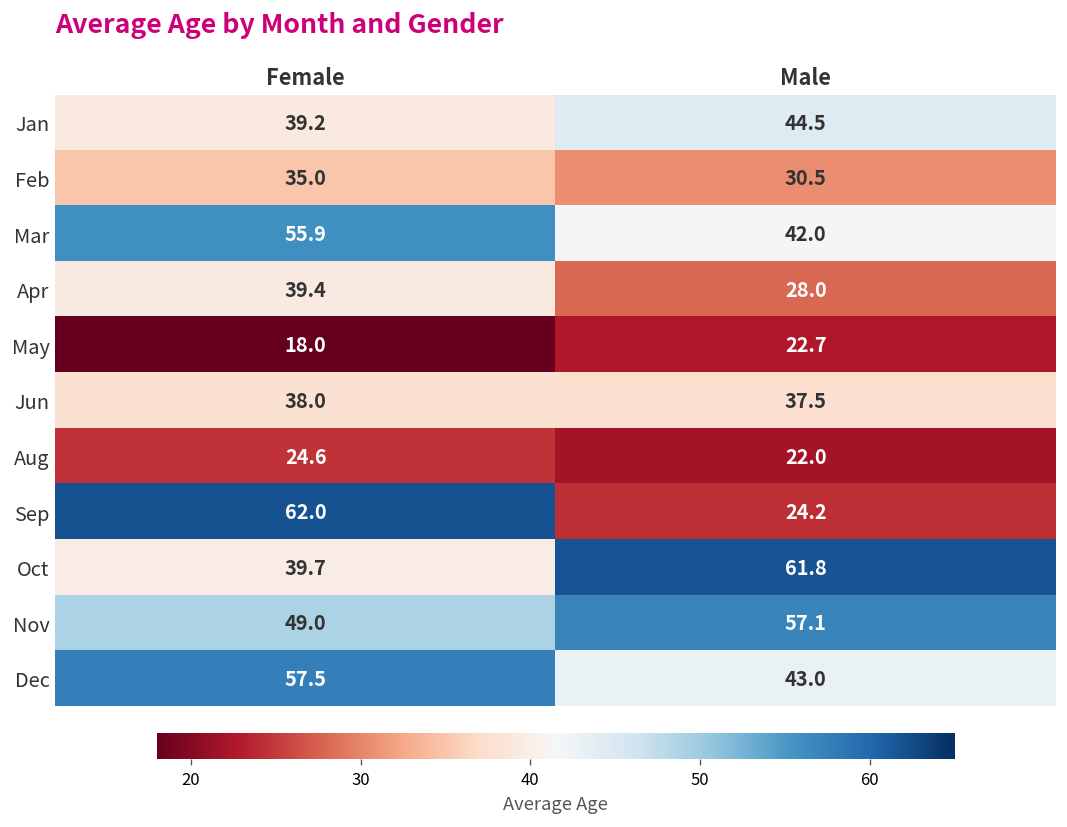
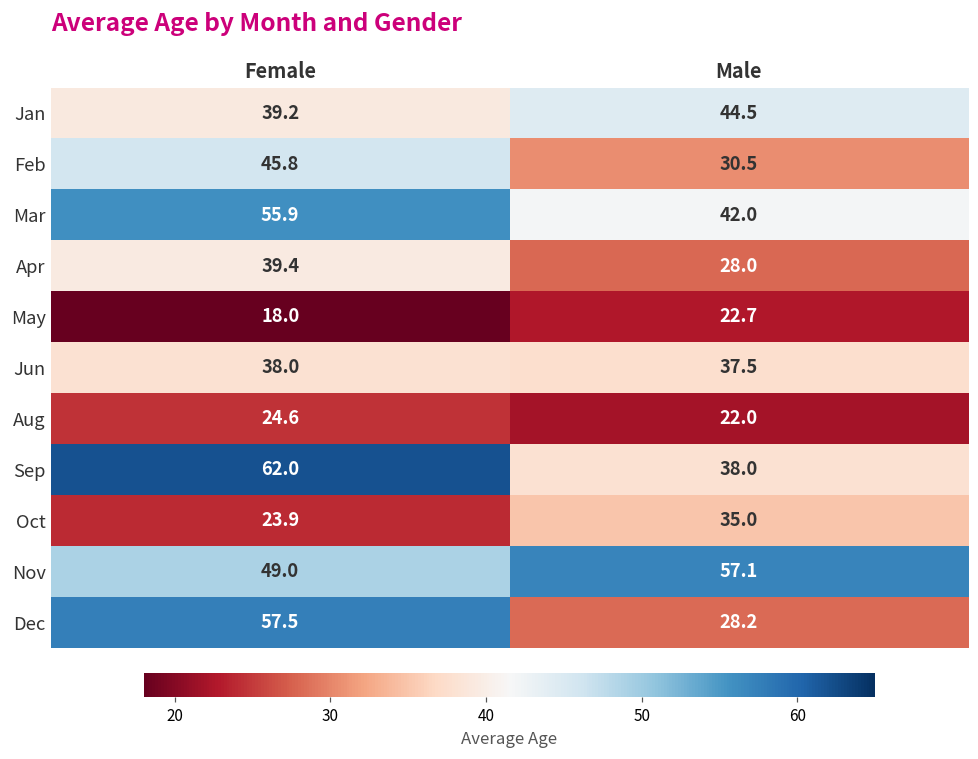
  {
    "Jan": {
      "Female": 39.2,
      "Male": 44.5
    },
    "Feb": {
-     "Female": 35.0,
+     "Female": 45.8,
      "Male": 30.5
    },
    "Mar": {
      "Female": 55.9,
      "Male": 42.0
    },
    "Apr": {
      "Female": 39.4,
      "Male": 28.0
    },
    "May": {
      "Female": 18.0,
      "Male": 22.7
    },
    "Jun": {
      "Female": 38.0,
      "Male": 37.5
    },
    "Aug": {
      "Female": 24.6,
      "Male": 22.0
    },
    "Sep": {
      "Female": 62.0,
-     "Male": 24.2
+     "Male": 38.0
    },
    "Oct": {
-     "Female": 39.7,
-     "Male": 61.8
+     "Female": 23.9,
+     "Male": 35.0
    },
    "Nov": {
      "Female": 49.0,
      "Male": 57.1
    },
    "Dec": {
      "Female": 57.5,
-     "Male": 43.0
+     "Male": 28.2
    }
  }
